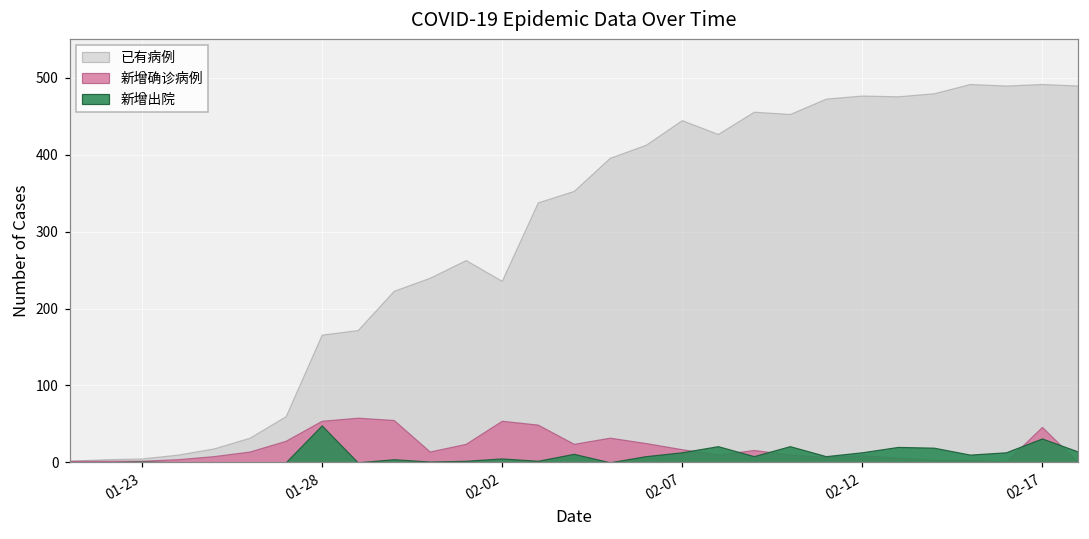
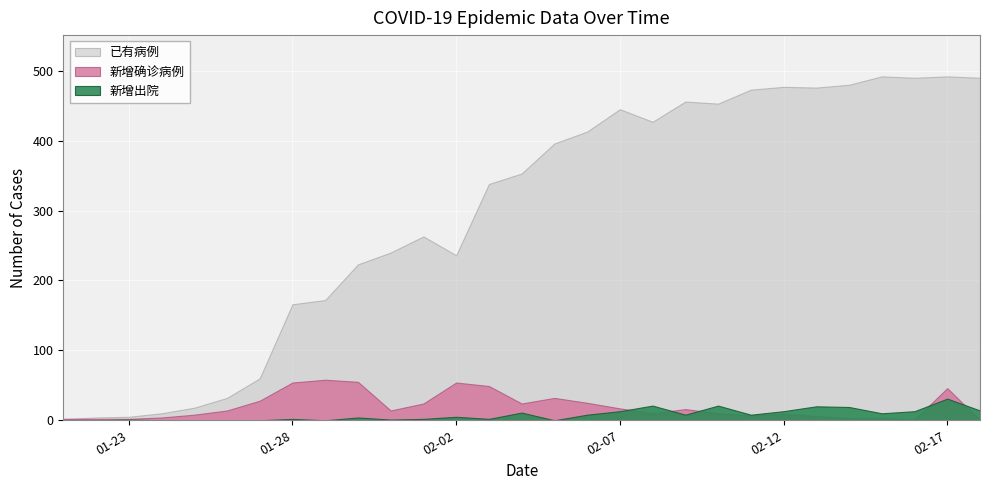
  {
    "已有病例": {
      "01-28": 170,
      "02-02": 240,
      "02-07": 450,
      "02-12": 480,
      "02-17": 490
    },
    "新增确诊病例": {
      "01-28": 50,
      "02-02": 50,
      "02-07": 20,
      "02-12": 10,
      "02-17": 50
    },
    "新增出院": {
-     "01-28": 50,
+     "01-28": 0,
      "02-02": 10,
      "02-07": 10,
      "02-12": 10,
      "02-17": 30
    }
  }
